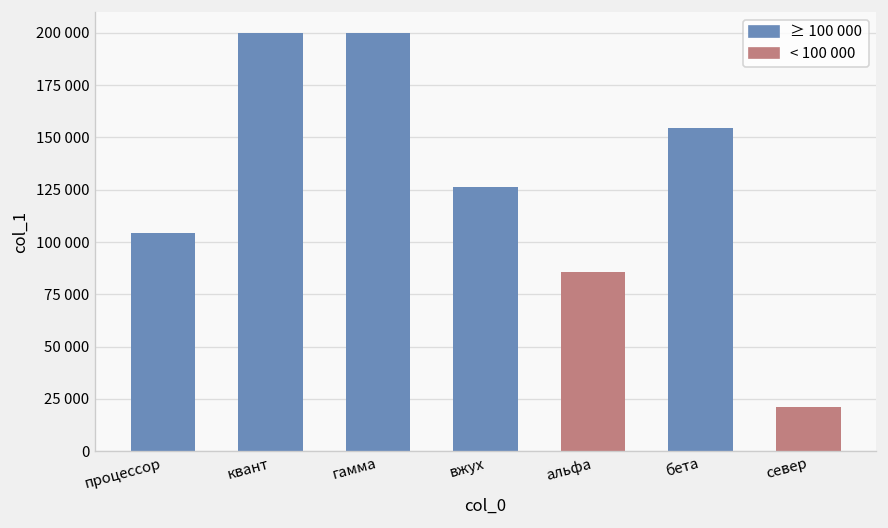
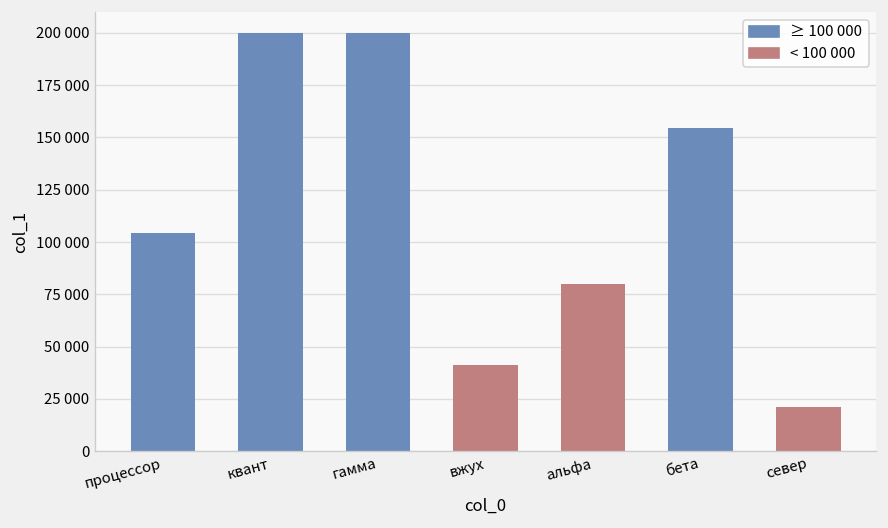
  {
    "процессор": 104000,
    "квант": 200000,
    "гамма": 200000,
-   "вжух": 126000,
-   "альфа": 86000,
+   "вжух": 41000,
+   "альфа": 80000,
    "бета": 155000,
    "север": 21000
  }
